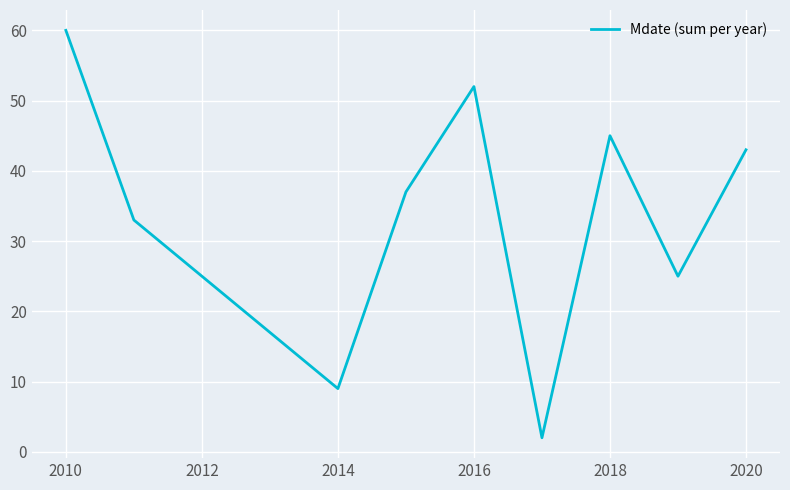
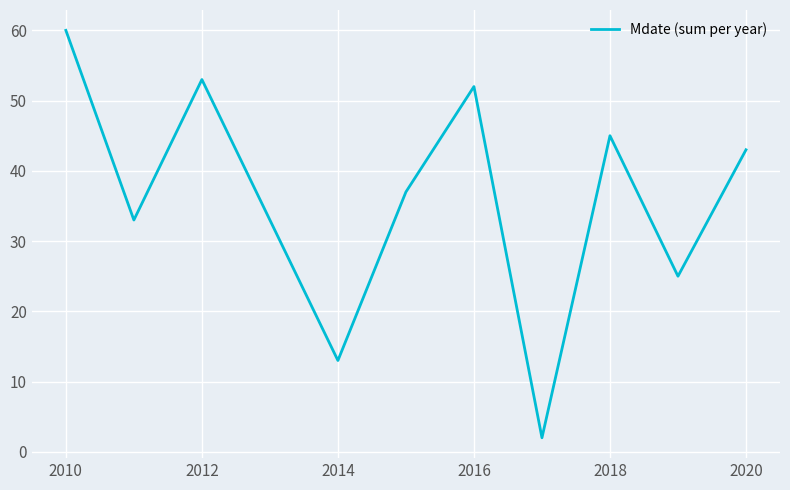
  {
    "2010": 60,
-   "2012": 25,
-   "2014": 9,
+   "2012": 53,
+   "2014": 13,
    "2016": 52,
    "2018": 45,
    "2020": 43
  }
